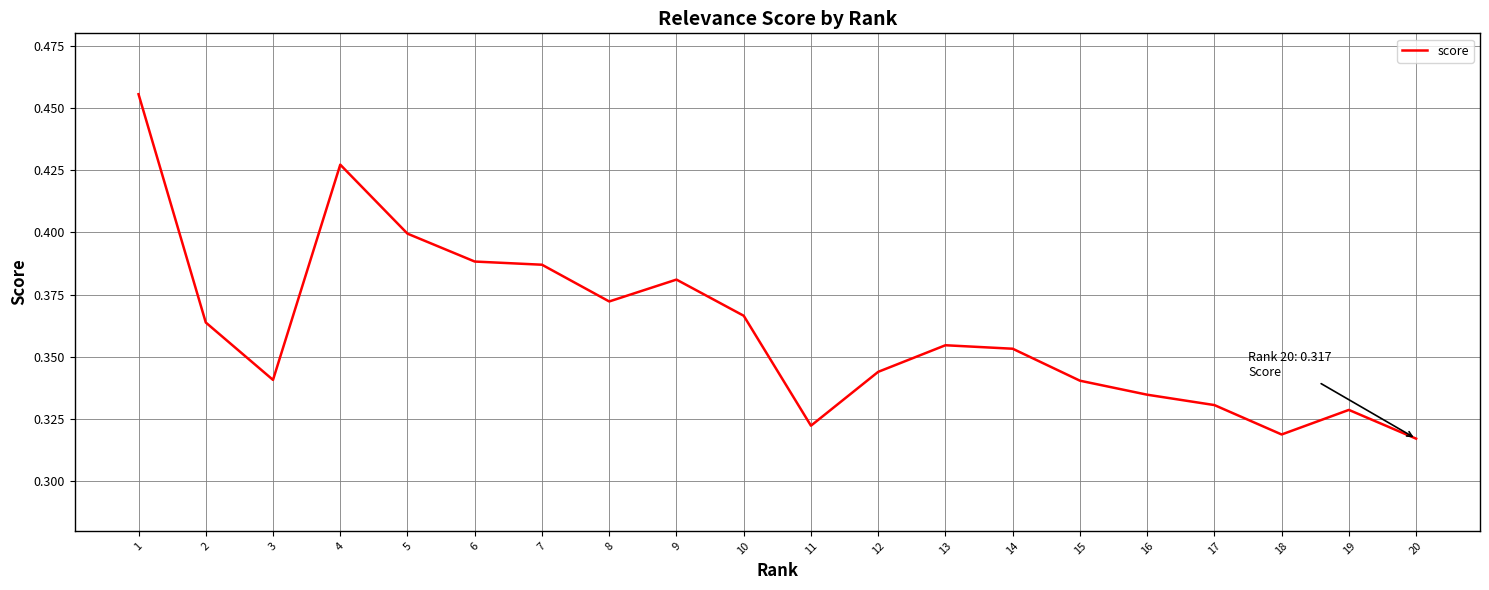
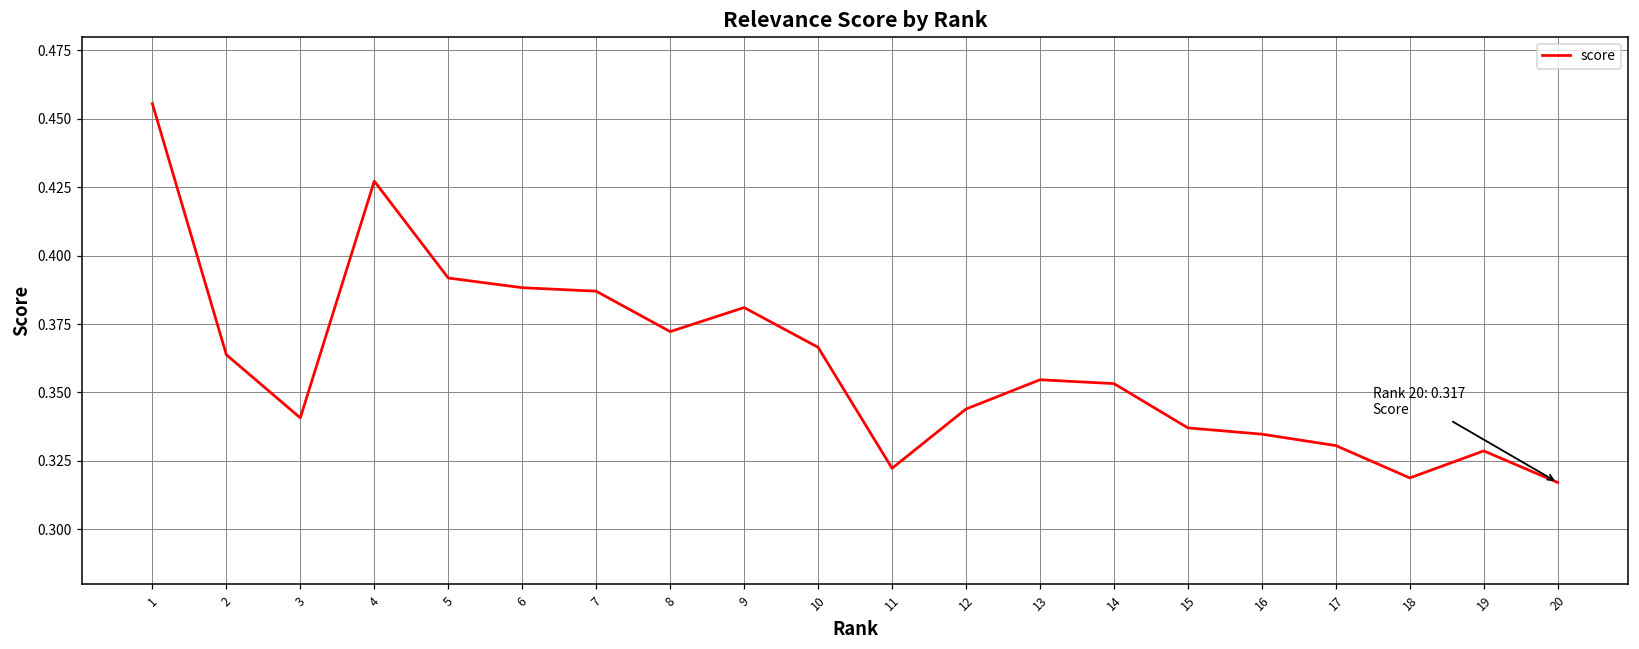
  {
    "1": 0.456,
    "2": 0.364,
    "3": 0.341,
    "4": 0.427,
-   "5": 0.399,
+   "5": 0.392,
    "6": 0.388,
    "7": 0.387,
    "8": 0.372,
    "9": 0.381,
    "10": 0.366,
    "11": 0.322,
    "12": 0.344,
    "13": 0.355,
    "14": 0.353,
-   "15": 0.340,
+   "15": 0.337,
    "16": 0.335,
    "17": 0.331,
    "20": 0.317
  }
